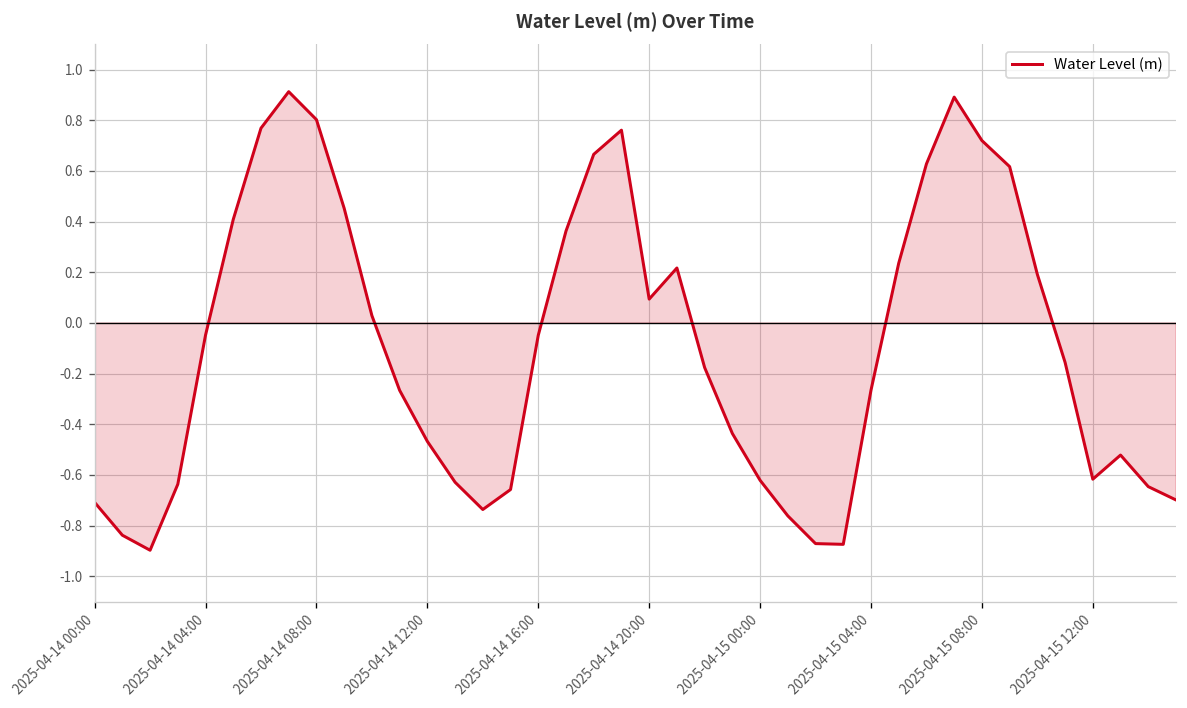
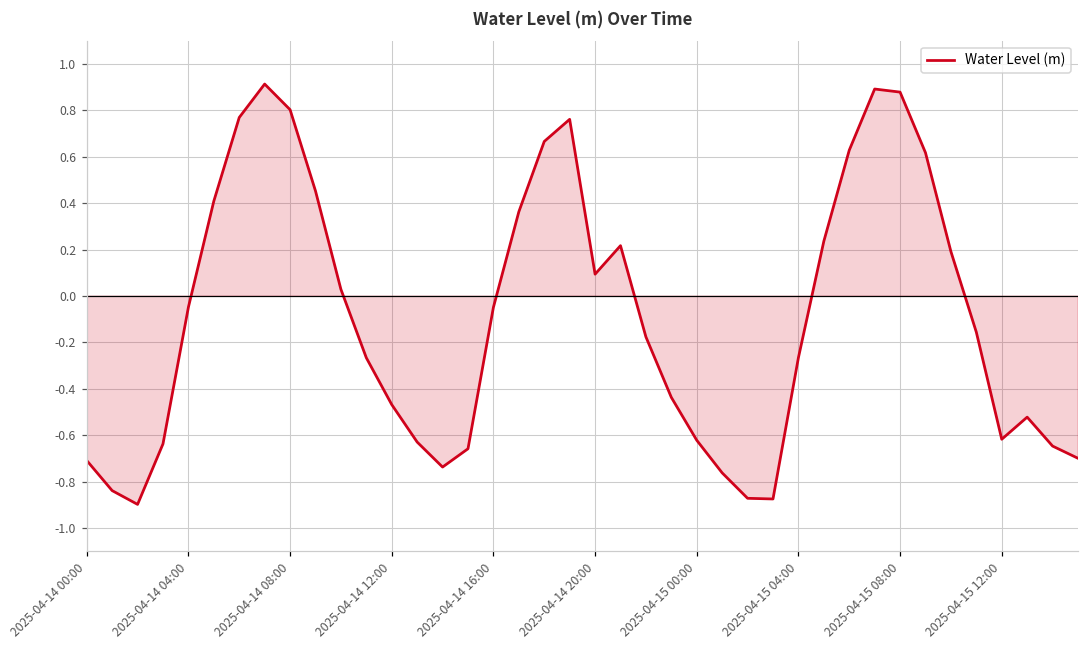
  {
    "2025-04-14 00:00": -0.71,
    "2025-04-14 04:00": -0.05,
    "2025-04-14 08:00": 0.80,
    "2025-04-14 12:00": -0.47,
    "2025-04-14 16:00": -0.05,
    "2025-04-14 20:00": 0.09,
    "2025-04-15 00:00": -0.62,
    "2025-04-15 04:00": -0.27,
-   "2025-04-15 08:00": 0.72,
+   "2025-04-15 08:00": 0.88,
    "2025-04-15 12:00": -0.62
  }
